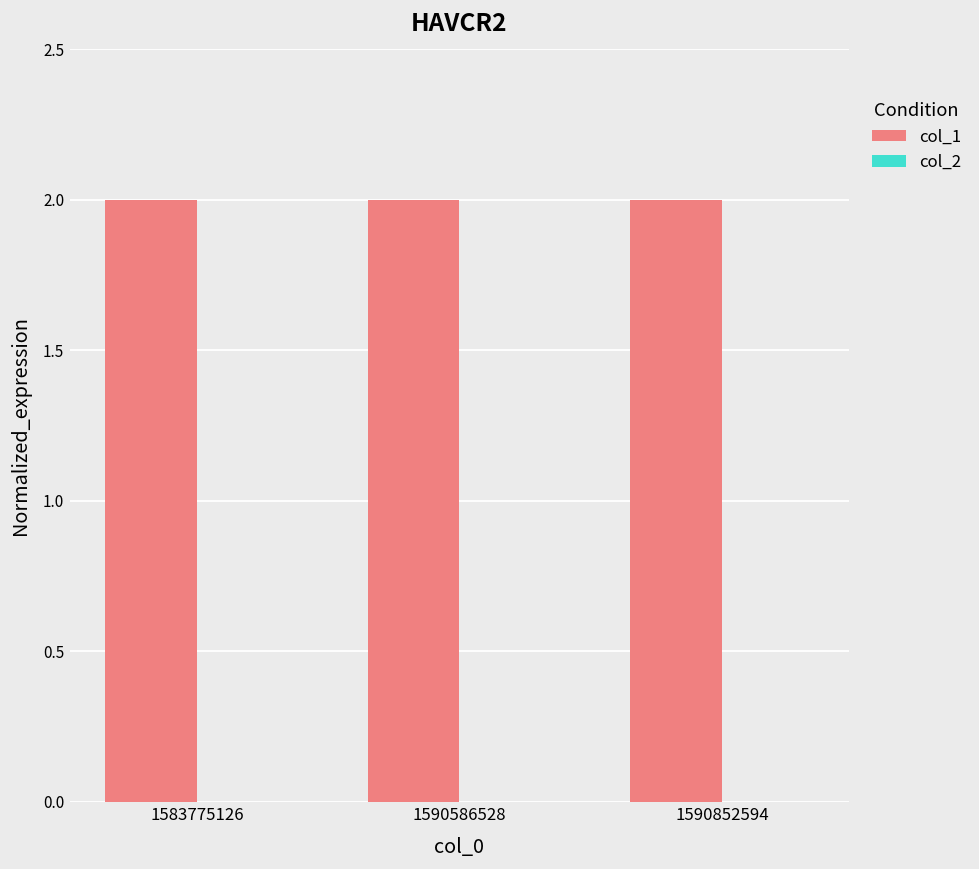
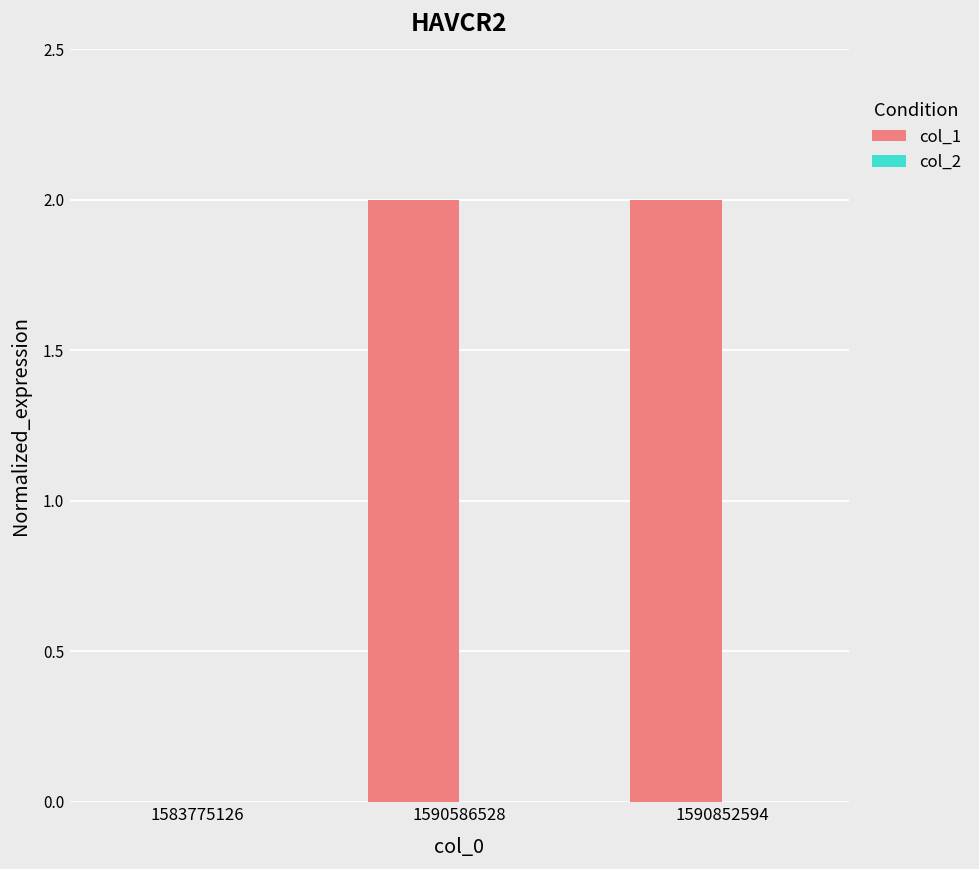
  {
    "col_1": {
-     "1583775126": 2,
+     "1583775126": 0,
      "1590586528": 2,
      "1590852594": 2
    },
    "col_2": {
      "1583775126": 0,
      "1590586528": 0,
      "1590852594": 0
    }
  }
